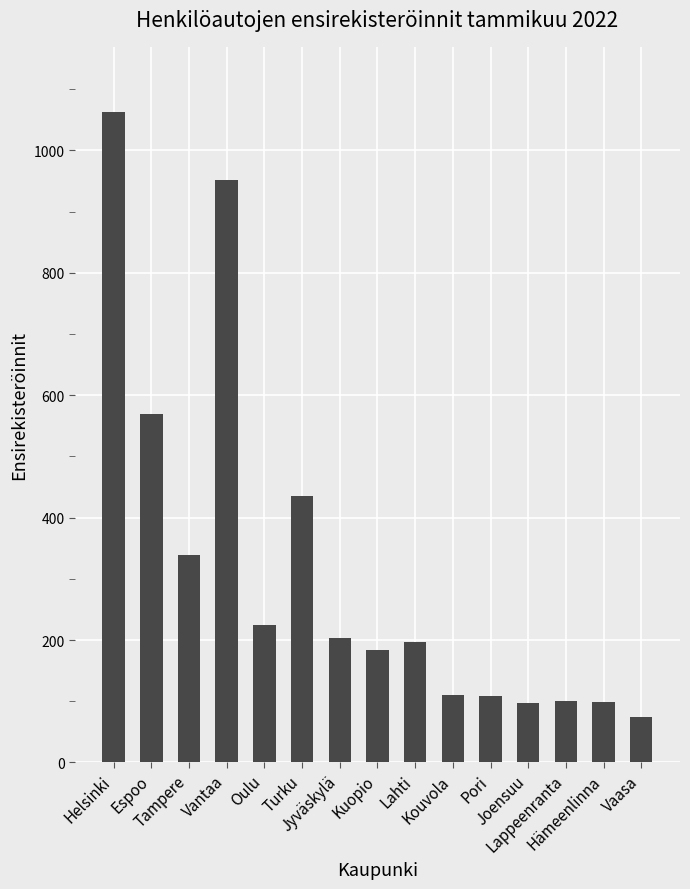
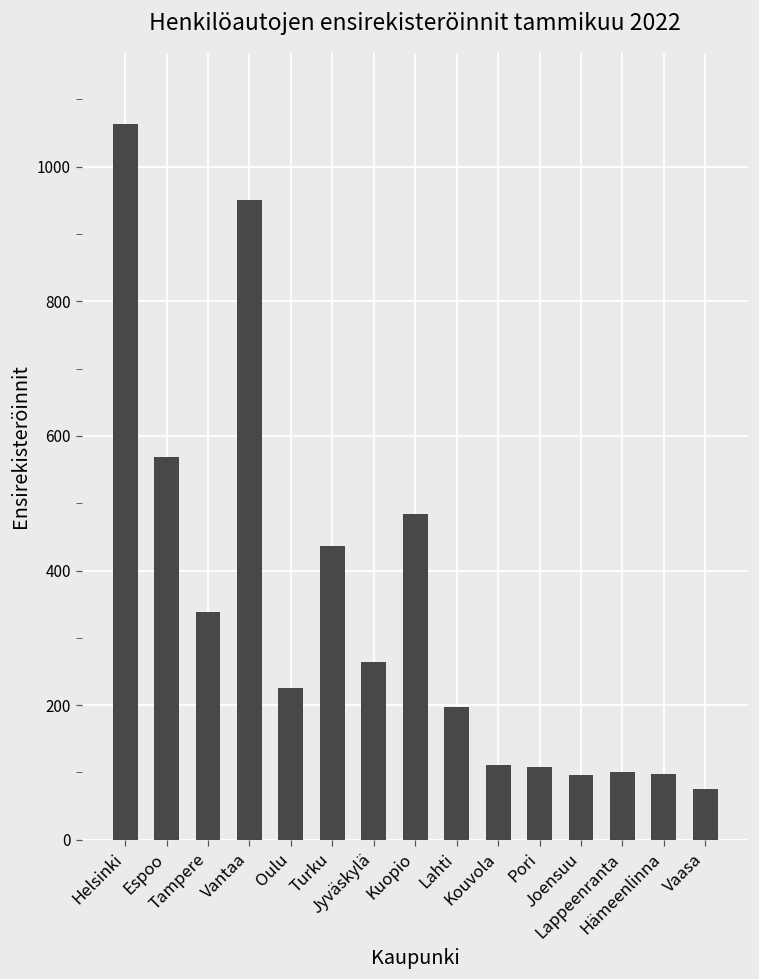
  {
    "Helsinki": 1060,
    "Espoo": 570,
    "Tampere": 340,
    "Vantaa": 950,
    "Oulu": 230,
    "Turku": 440,
-   "Jyväskylä": 200,
-   "Kuopio": 180,
+   "Jyväskylä": 260,
+   "Kuopio": 480,
    "Lahti": 200,
    "Kouvola": 110,
    "Pori": 110,
    "Joensuu": 100,
    "Lappeenranta": 100,
    "Hämeenlinna": 100,
    "Vaasa": 80
  }
